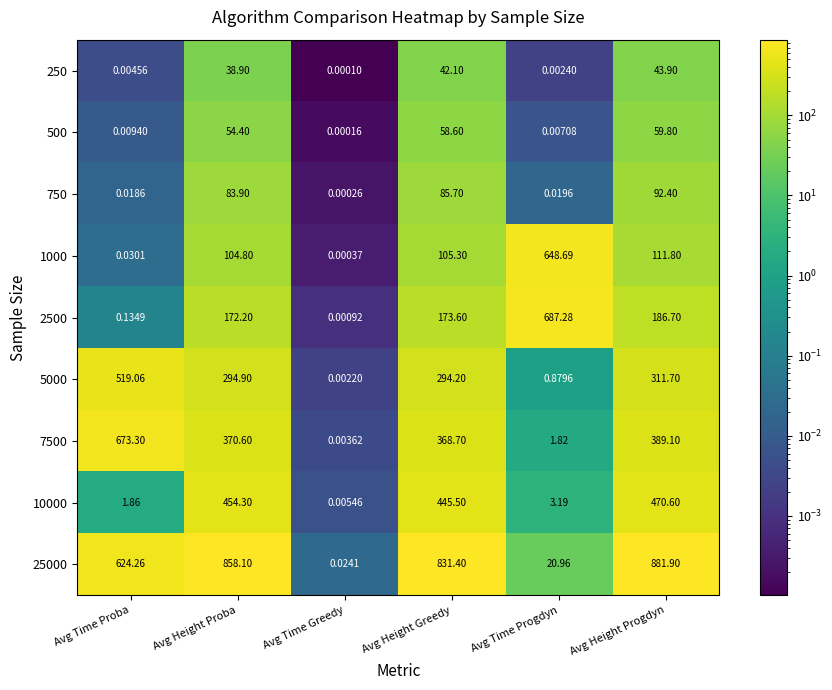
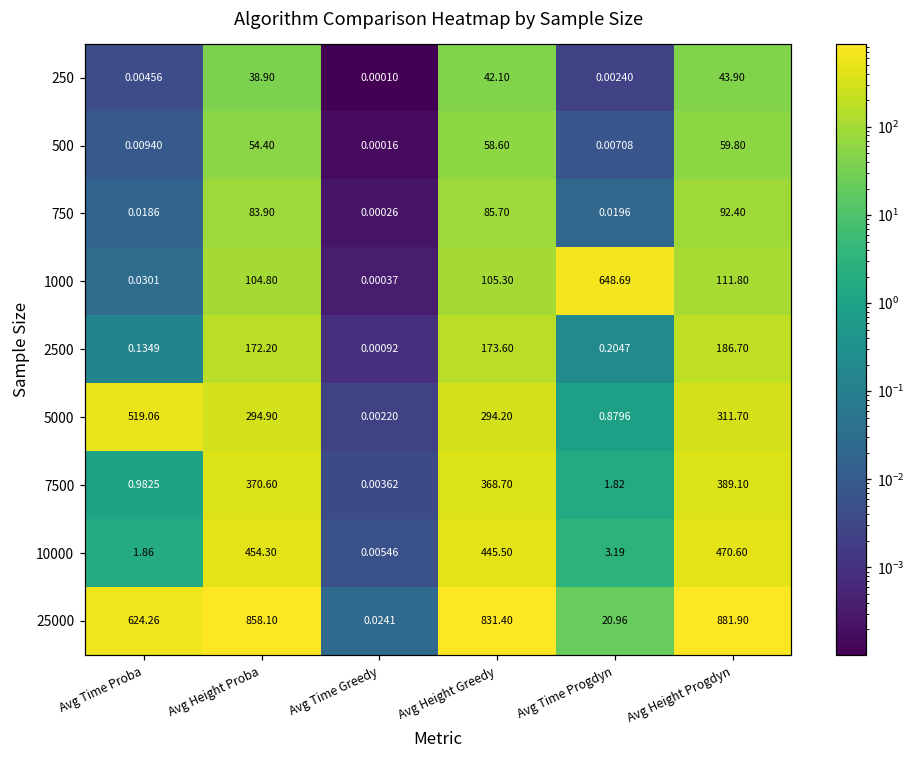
  {
    "250": {
      "Avg Time Proba": 0.00456,
      "Avg Height Proba": 38.90,
      "Avg Time Greedy": 0.00010,
      "Avg Height Greedy": 42.10,
      "Avg Time Progdyn": 0.00240,
      "Avg Height Progdyn": 43.90
    },
    "500": {
      "Avg Time Proba": 0.00940,
      "Avg Height Proba": 54.40,
      "Avg Time Greedy": 0.00016,
      "Avg Height Greedy": 58.60,
      "Avg Time Progdyn": 0.00708,
      "Avg Height Progdyn": 59.80
    },
    "750": {
      "Avg Time Proba": 0.0186,
      "Avg Height Proba": 83.90,
      "Avg Time Greedy": 0.00026,
      "Avg Height Greedy": 85.70,
      "Avg Time Progdyn": 0.0196,
      "Avg Height Progdyn": 92.40
    },
    "1000": {
      "Avg Time Proba": 0.0301,
      "Avg Height Proba": 104.80,
      "Avg Time Greedy": 0.00037,
      "Avg Height Greedy": 105.30,
      "Avg Time Progdyn": 648.69,
      "Avg Height Progdyn": 111.80
    },
    "2500": {
      "Avg Time Proba": 0.1349,
      "Avg Height Proba": 172.20,
      "Avg Time Greedy": 0.00092,
      "Avg Height Greedy": 173.60,
-     "Avg Time Progdyn": 687.28,
+     "Avg Time Progdyn": 0.2047,
      "Avg Height Progdyn": 186.70
    },
    "5000": {
      "Avg Time Proba": 519.06,
      "Avg Height Proba": 294.90,
      "Avg Time Greedy": 0.00220,
      "Avg Height Greedy": 294.20,
      "Avg Time Progdyn": 0.8796,
      "Avg Height Progdyn": 311.70
    },
    "7500": {
-     "Avg Time Proba": 673.30,
+     "Avg Time Proba": 0.9825,
      "Avg Height Proba": 370.60,
      "Avg Time Greedy": 0.00362,
      "Avg Height Greedy": 368.70,
      "Avg Time Progdyn": 1.82,
      "Avg Height Progdyn": 389.10
    },
    "10000": {
      "Avg Time Proba": 1.86,
      "Avg Height Proba": 454.30,
      "Avg Time Greedy": 0.00546,
      "Avg Height Greedy": 445.50,
      "Avg Time Progdyn": 3.19,
      "Avg Height Progdyn": 470.60
    },
    "25000": {
      "Avg Time Proba": 624.26,
      "Avg Height Proba": 858.10,
      "Avg Time Greedy": 0.0241,
      "Avg Height Greedy": 831.40,
      "Avg Time Progdyn": 20.96,
      "Avg Height Progdyn": 881.90
    }
  }
